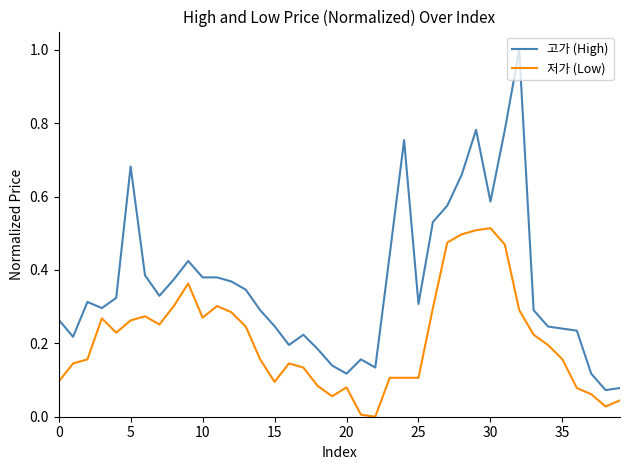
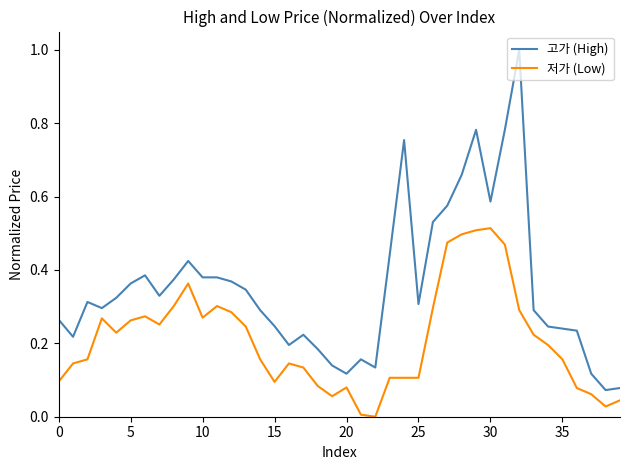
  {
    "고가 (High)": {
      "0": 0.26,
-     "5": 0.68,
+     "5": 0.36,
      "10": 0.38,
      "15": 0.25,
      "20": 0.12,
      "25": 0.31,
      "30": 0.59,
      "35": 0.24
    },
    "저가 (Low)": {
      "0": 0.10,
      "5": 0.26,
      "10": 0.27,
      "15": 0.09,
      "20": 0.08,
      "25": 0.11,
      "30": 0.51,
      "35": 0.16
    }
  }
